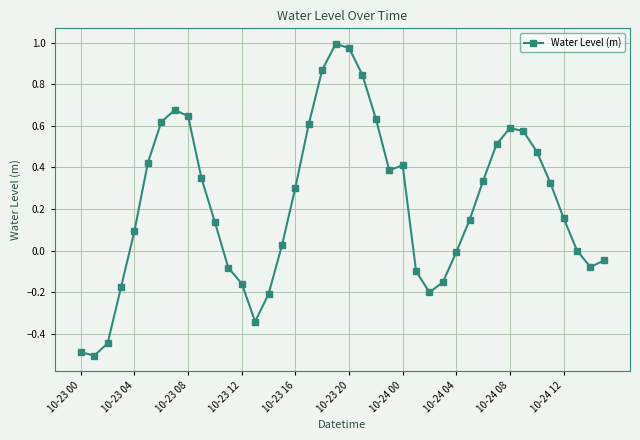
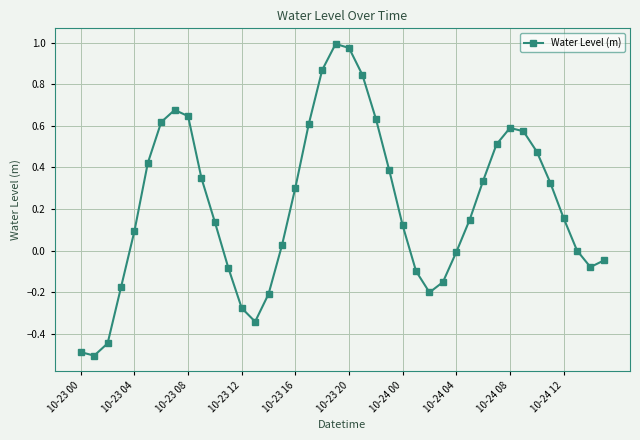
  {
    "10-23 00": -0.49,
    "10-23 04": 0.09,
    "10-23 08": 0.65,
-   "10-23 12": -0.16,
+   "10-23 12": -0.28,
    "10-23 16": 0.30,
    "10-23 20": 0.97,
-   "10-24 00": 0.41,
+   "10-24 00": 0.12,
    "10-24 04": -0.01,
    "10-24 08": 0.59,
    "10-24 12": 0.16
  }
